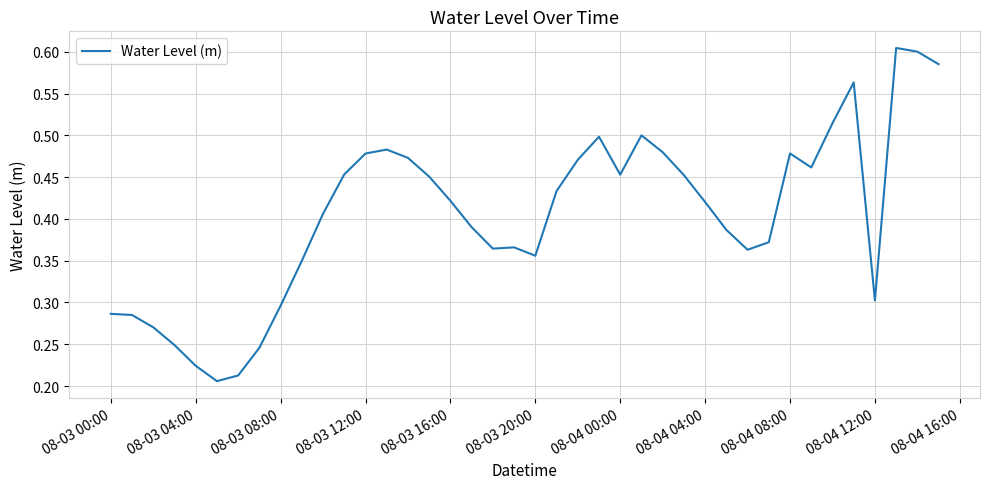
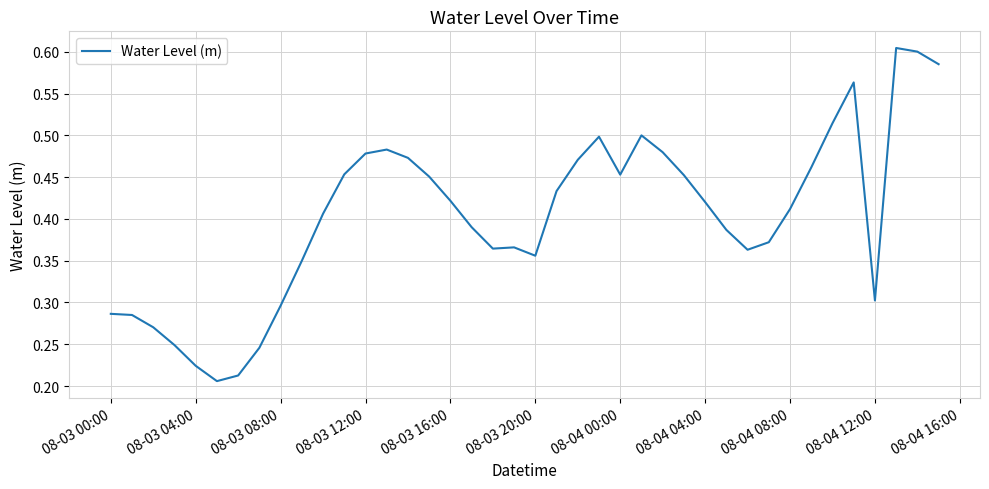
  {
    "08-03 00:00": 0.29,
    "08-03 04:00": 0.22,
    "08-03 08:00": 0.30,
    "08-03 12:00": 0.48,
    "08-03 16:00": 0.42,
    "08-03 20:00": 0.36,
    "08-04 00:00": 0.45,
    "08-04 04:00": 0.42,
-   "08-04 08:00": 0.48,
+   "08-04 08:00": 0.41,
    "08-04 12:00": 0.30
  }
